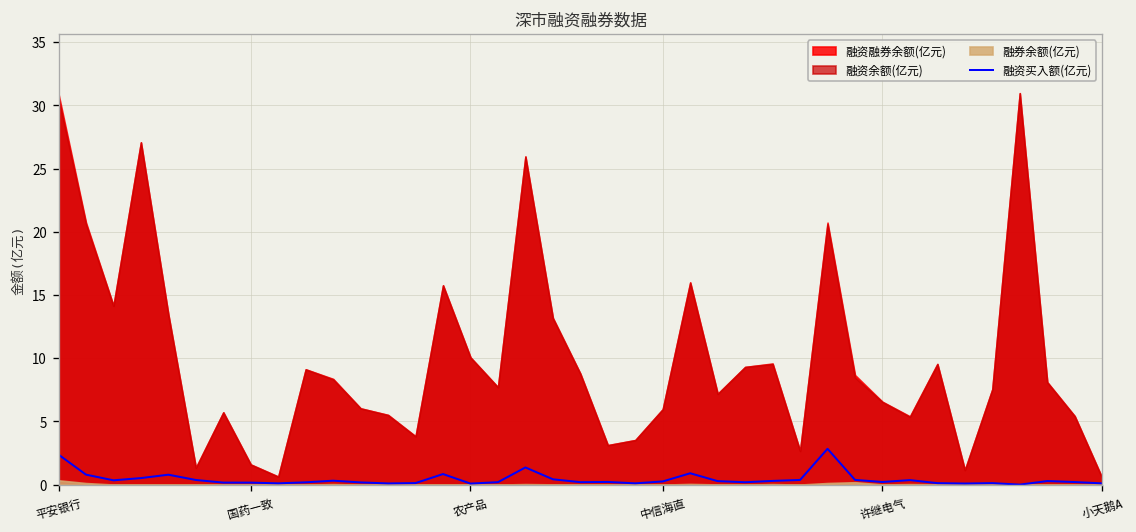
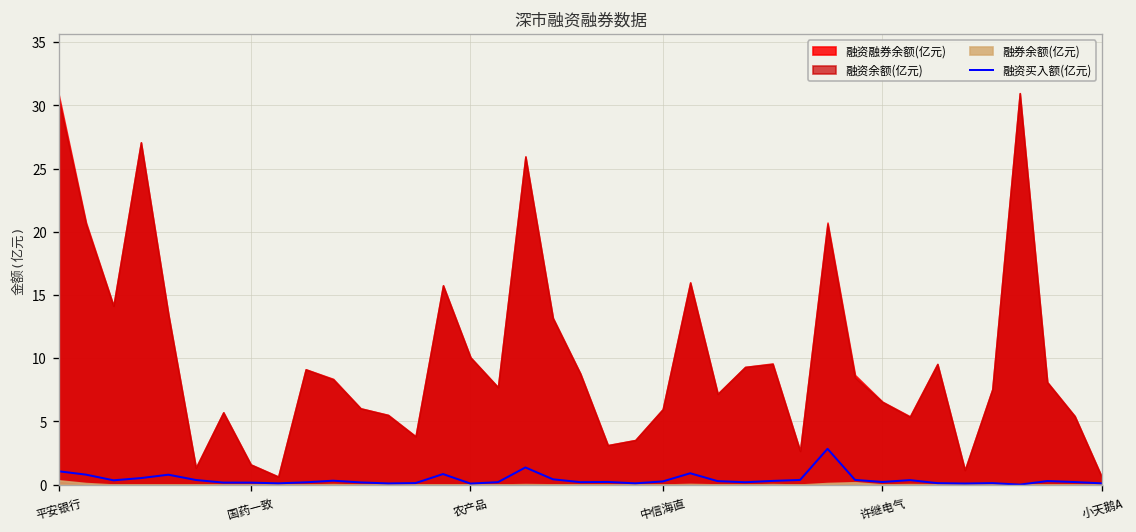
  {
    "融资买入额(亿元)": {
-     "平安银行": 2.4,
+     "平安银行": 1.1,
      "中信海直": 0.3
    }
  }
